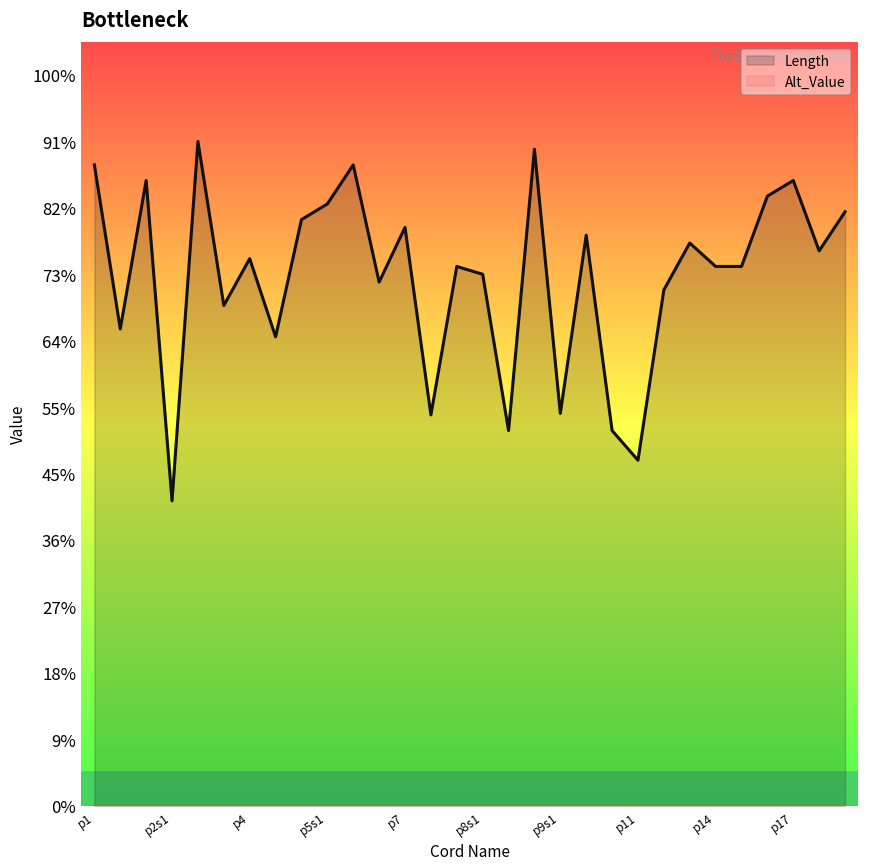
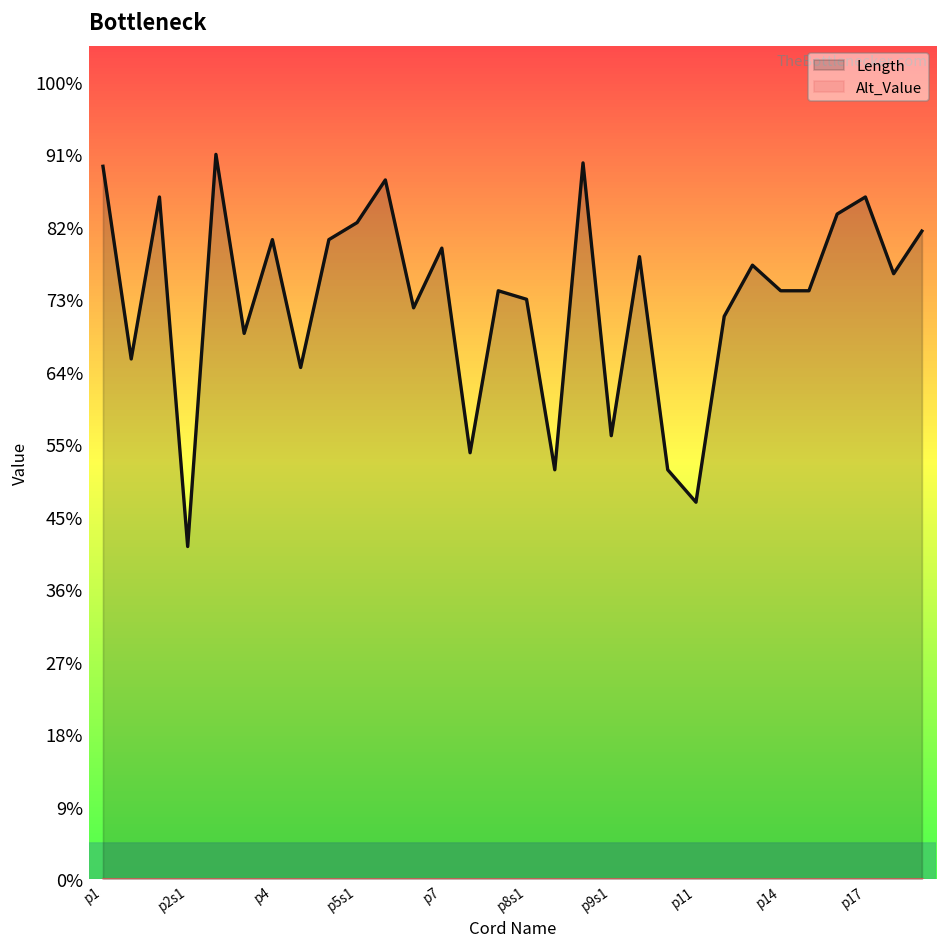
  {
    "Length": {
-     "p1": "88%",
+     "p1": "89%",
      "p2s1": "42%",
-     "p4": "75%",
+     "p4": "80%",
      "p5s1": "82%",
      "p7": "79%",
      "p8s1": "73%",
-     "p9s1": "54%",
+     "p9s1": "56%",
      "p11": "47%",
      "p14": "74%",
      "p17": "86%"
    }
  }
